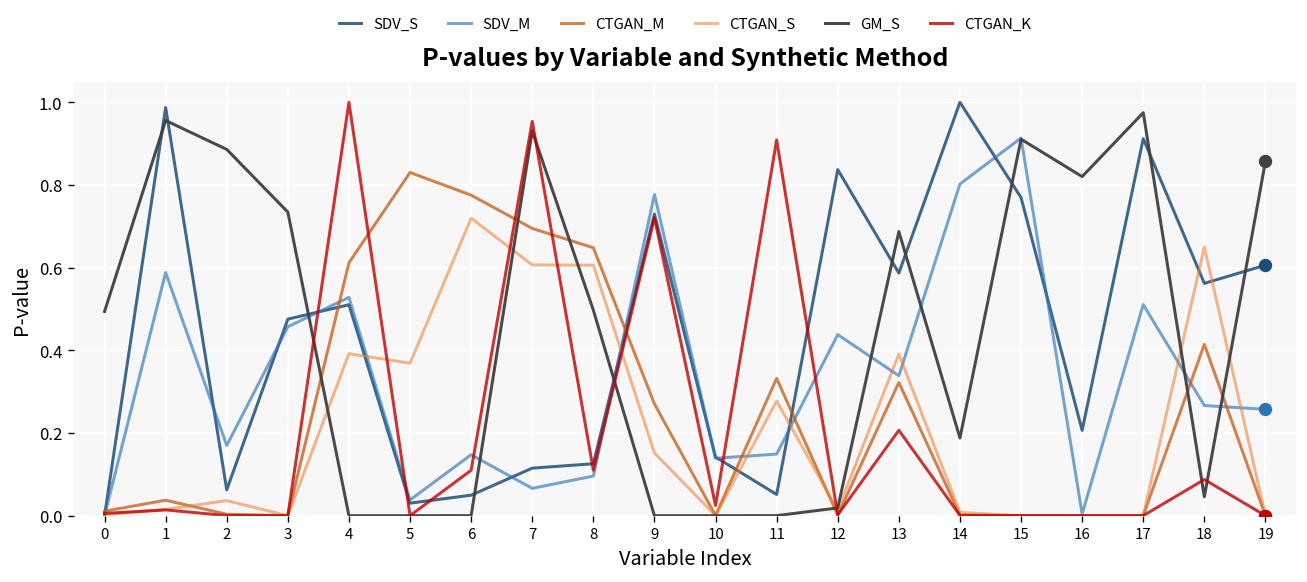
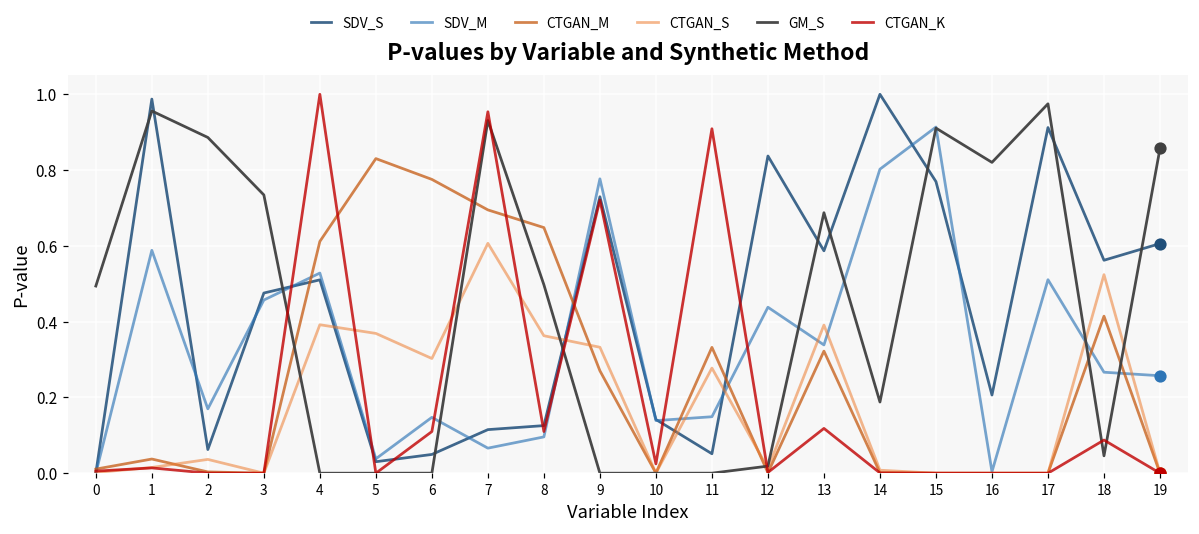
  {
    "CTGAN_S": {
      "2": 0.04,
      "4": 0.39,
      "5": 0.37,
-     "6": 0.72,
+     "6": 0.30,
      "7": 0.61,
-     "8": 0.61,
-     "9": 0.15,
+     "8": 0.36,
+     "9": 0.33,
      "11": 0.28,
      "13": 0.39,
-     "18": 0.65
+     "18": 0.52
    },
    "CTGAN_K": {
      "4": 1.00,
      "6": 0.11,
      "7": 0.95,
      "8": 0.11,
      "9": 0.72,
      "10": 0.02,
      "11": 0.91,
-     "13": 0.21,
+     "13": 0.12,
      "18": 0.09
    }
  }
